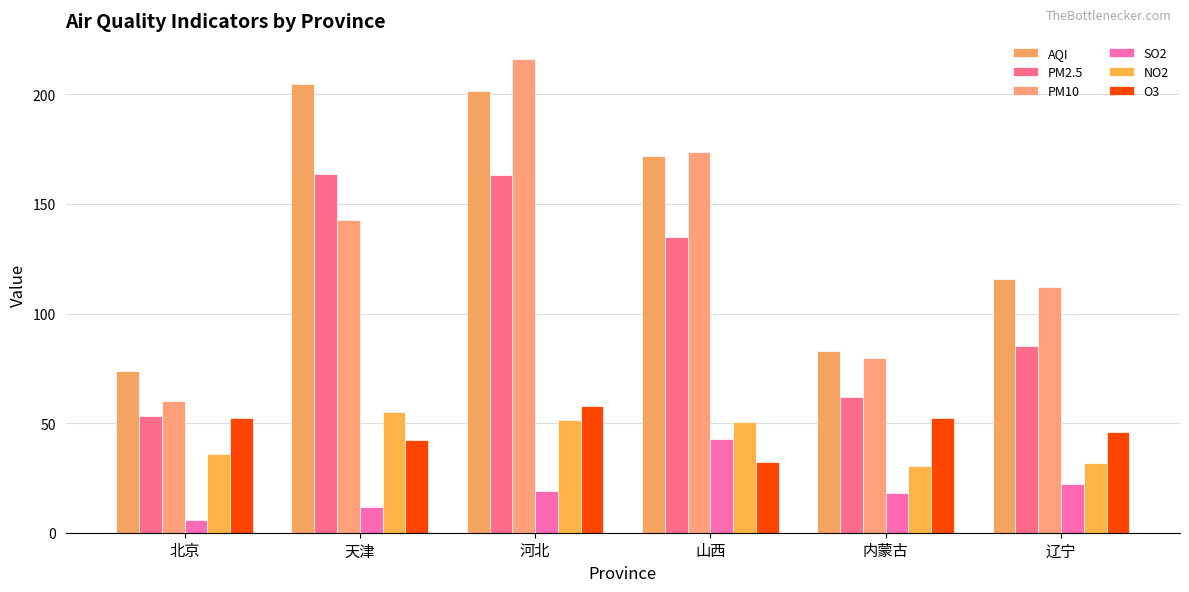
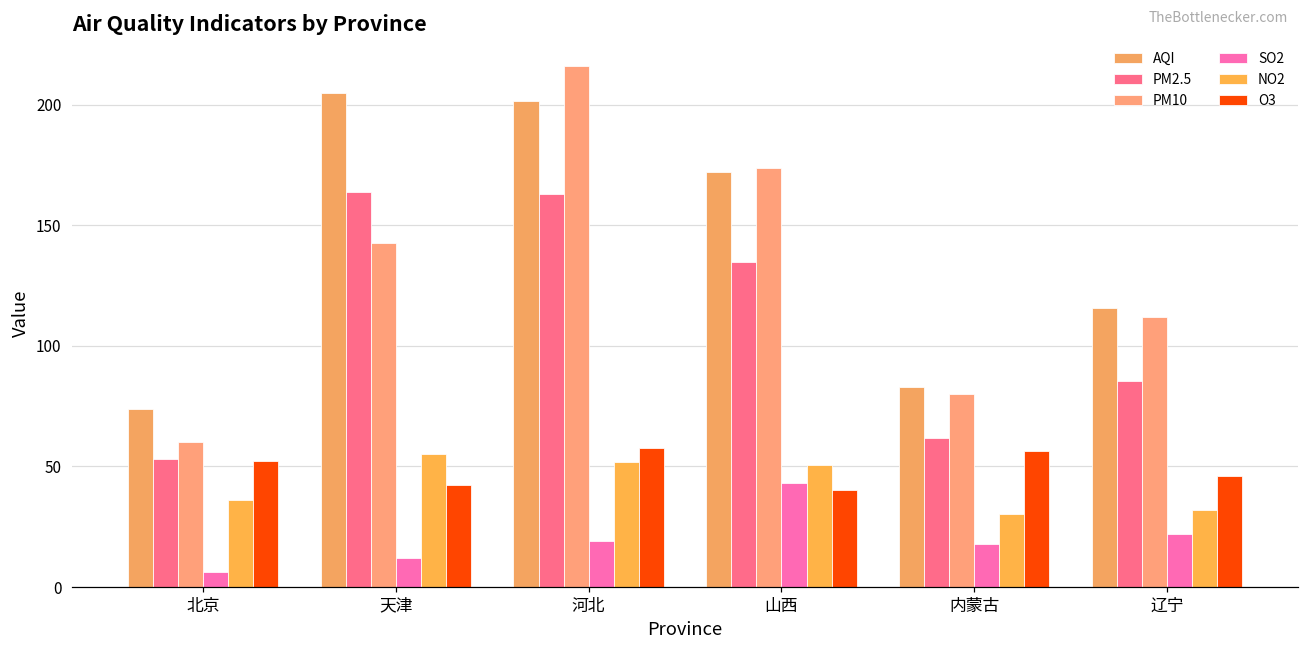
  {
    "O3": {
      "北京": 52,
      "天津": 42,
      "河北": 58,
-     "山西": 32,
-     "内蒙古": 52,
+     "山西": 40,
+     "内蒙古": 56,
      "辽宁": 46
    }
  }
